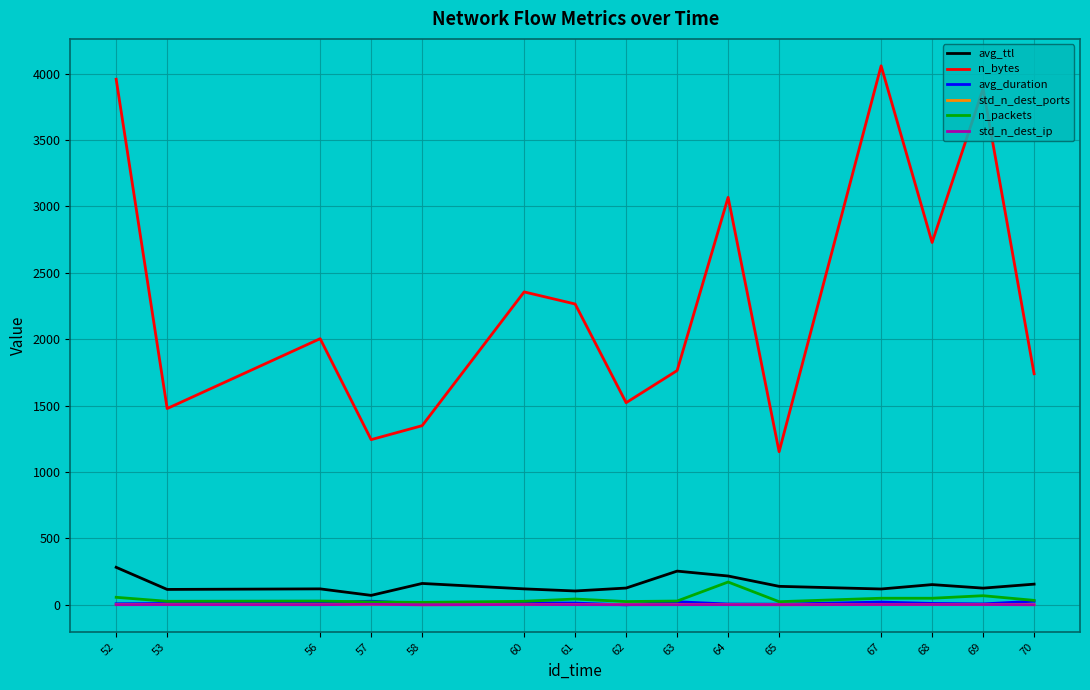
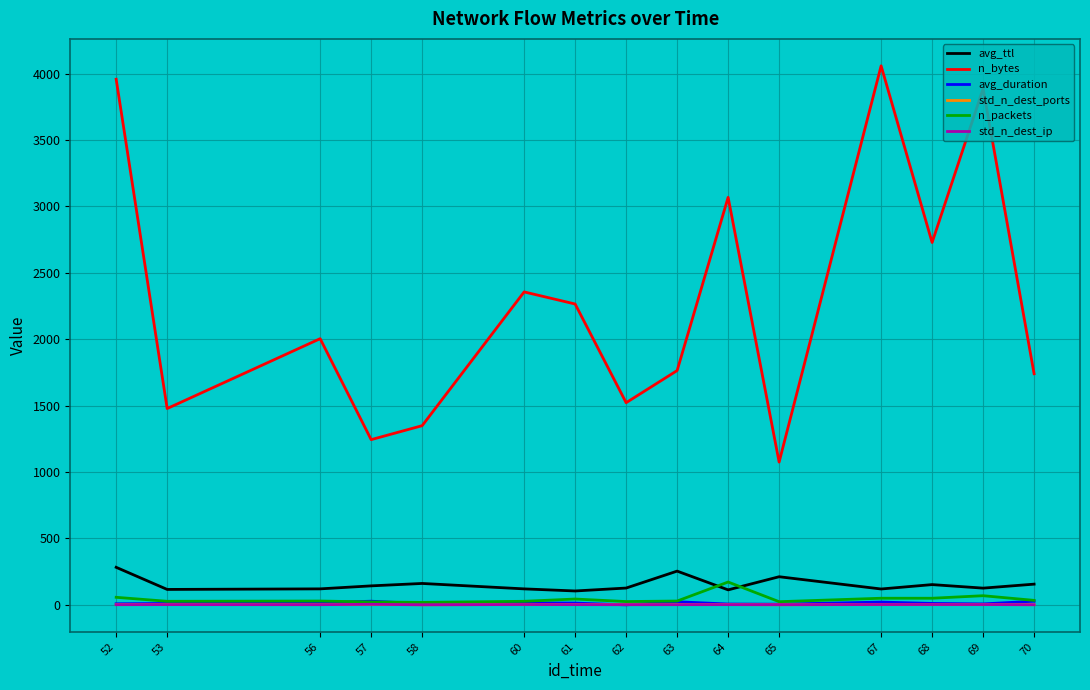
  {
    "avg_ttl": {
      "52": 280,
      "53": 120,
      "56": 120,
-     "57": 70,
+     "57": 140,
      "58": 160,
      "60": 120,
      "61": 100,
      "62": 130,
      "63": 250,
-     "64": 220,
-     "65": 140,
+     "64": 110,
+     "65": 210,
      "67": 120,
      "68": 150,
      "69": 130,
      "70": 160
    },
    "n_bytes": {
      "52": 3960,
      "53": 1480,
      "56": 2000,
      "57": 1240,
      "58": 1350,
      "60": 2360,
      "61": 2270,
      "62": 1520,
      "63": 1760,
      "64": 3070,
-     "65": 1150,
+     "65": 1080,
      "67": 4060,
      "68": 2730,
      "70": 1740
    },
    "std_n_dest_ip": {
      "63": 0,
      "70": 0
    },
    "n_packets": {
      "52": 60,
      "61": 40,
      "62": 30,
      "64": 170,
      "67": 50,
      "68": 50,
      "69": 70
    }
  }
